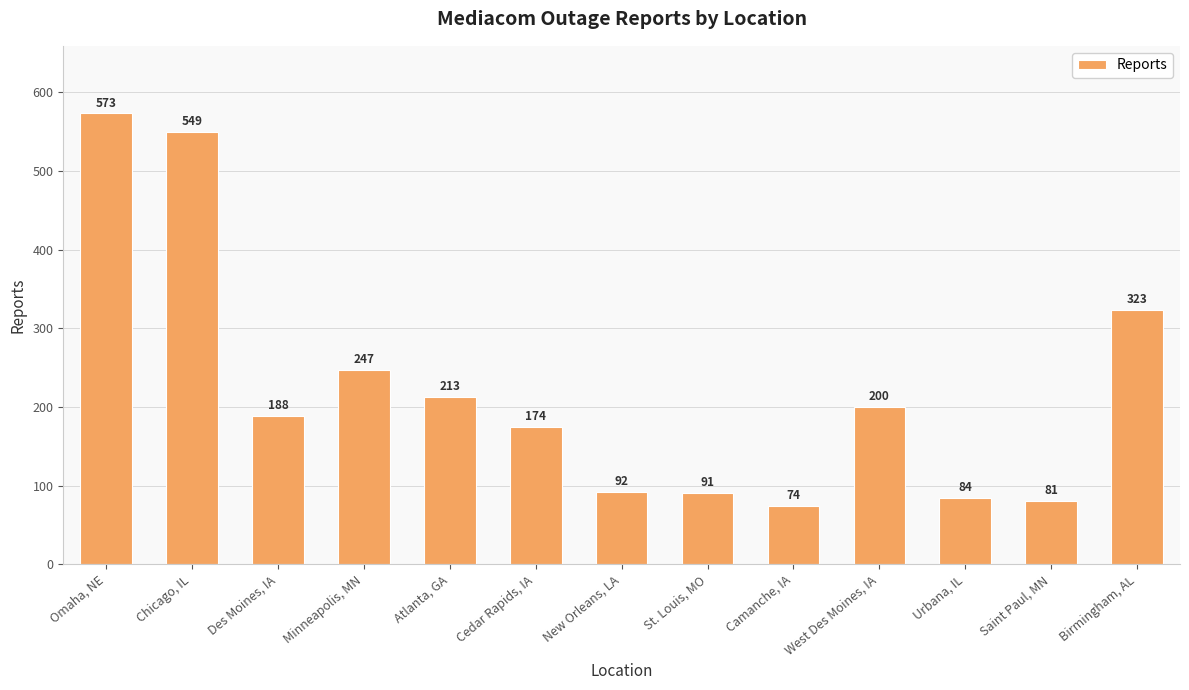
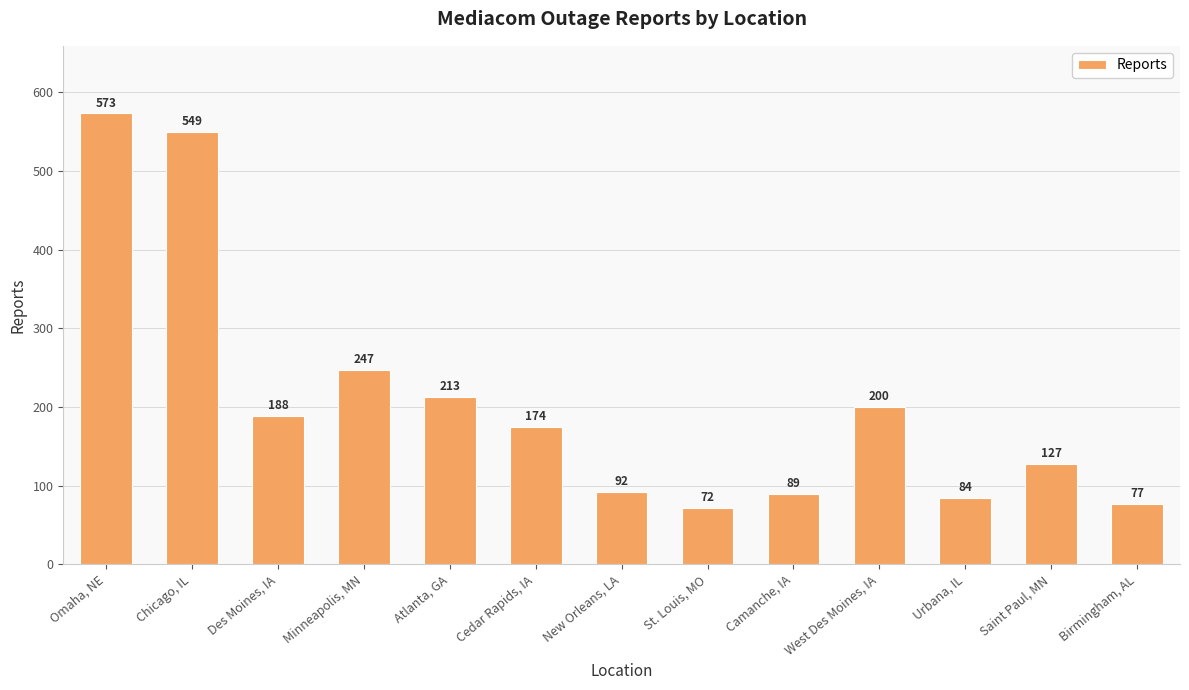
  {
    "Omaha, NE": 573,
    "Chicago, IL": 549,
    "Des Moines, IA": 188,
    "Minneapolis, MN": 247,
    "Atlanta, GA": 213,
    "Cedar Rapids, IA": 174,
    "New Orleans, LA": 92,
-   "St. Louis, MO": 91,
-   "Camanche, IA": 74,
+   "St. Louis, MO": 72,
+   "Camanche, IA": 89,
    "West Des Moines, IA": 200,
    "Urbana, IL": 84,
-   "Saint Paul, MN": 81,
-   "Birmingham, AL": 323
+   "Saint Paul, MN": 127,
+   "Birmingham, AL": 77
  }
